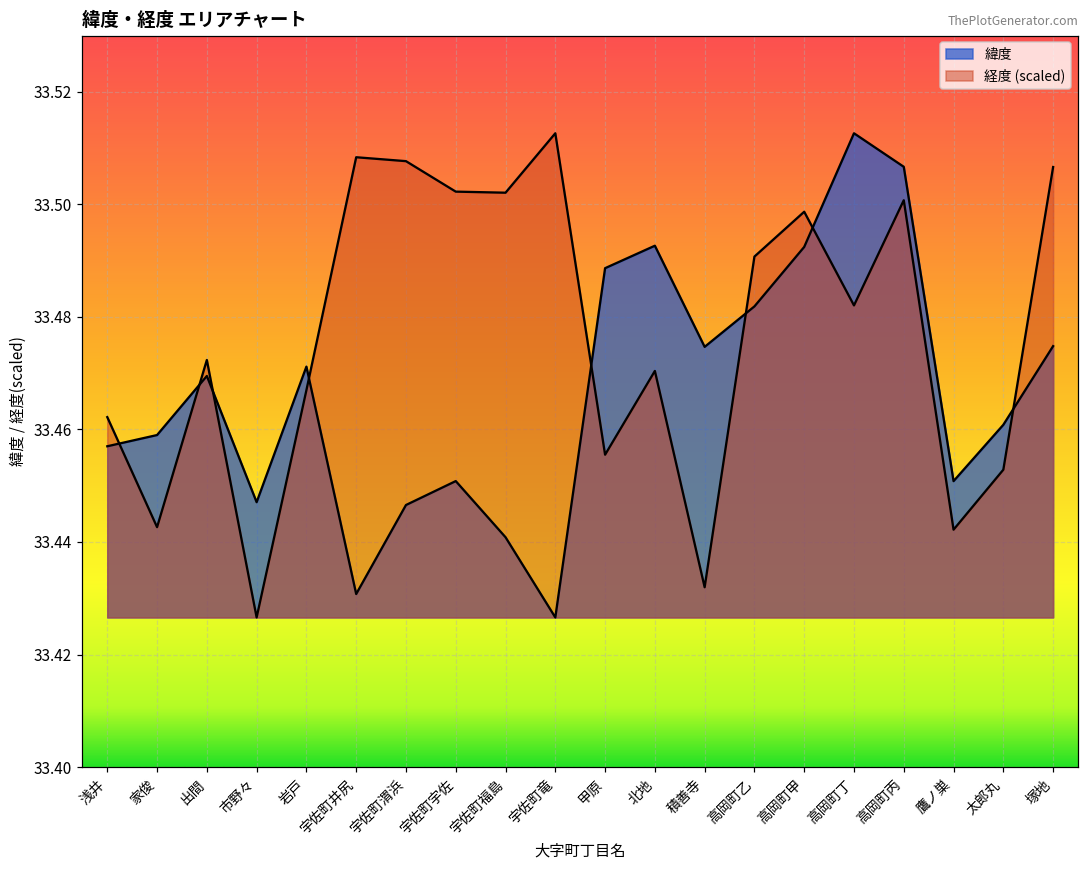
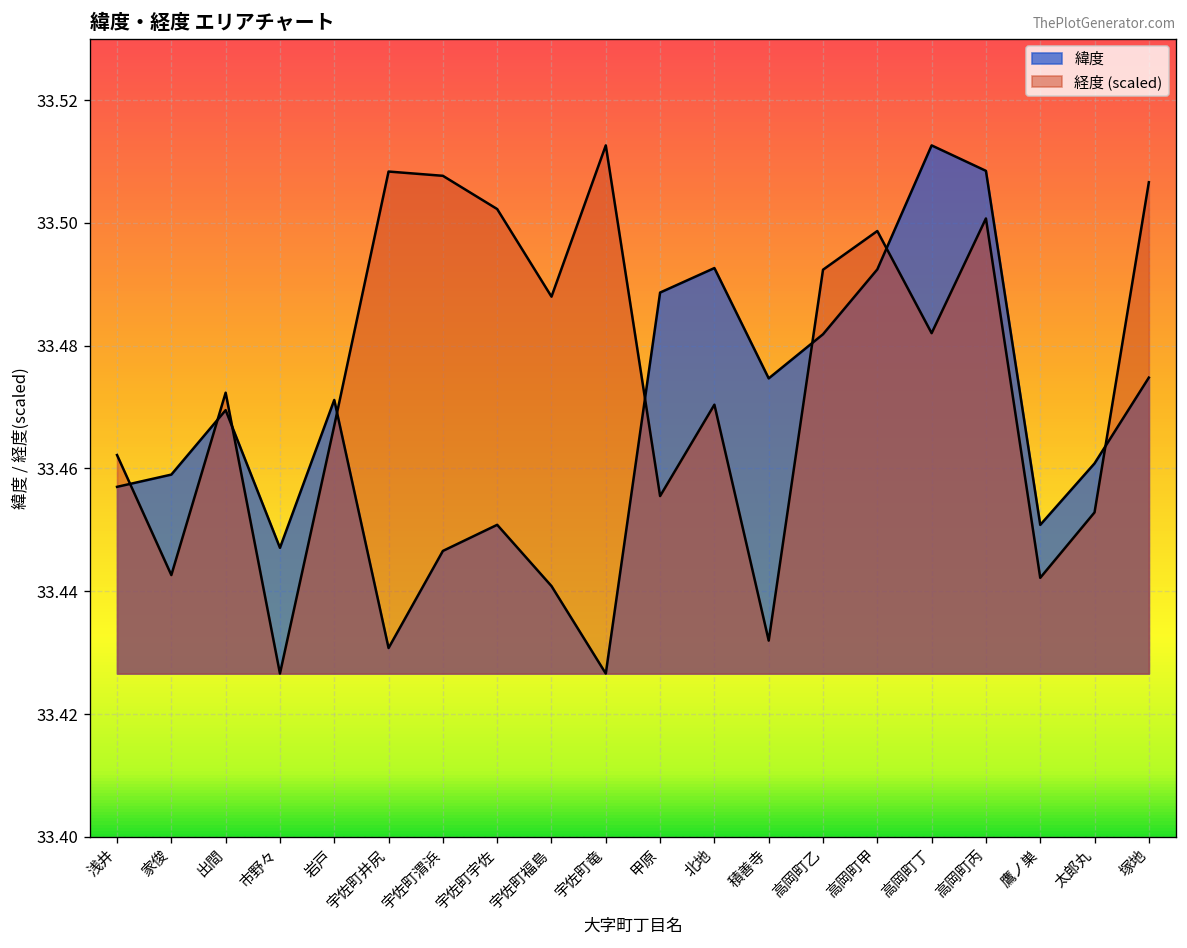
  {
    "緯度": {
      "浅井": 33.457,
      "家俊": 33.459,
      "出間": 33.470,
      "市野々": 33.447,
      "岩戸": 33.471,
      "宇佐町井尻": 33.431,
      "宇佐町渭浜": 33.447,
      "宇佐町宇佐": 33.451,
      "宇佐町福島": 33.441,
      "宇佐町竜": 33.427,
      "甲原": 33.489,
      "北地": 33.493,
      "積善寺": 33.475,
      "高岡町乙": 33.482,
      "高岡町甲": 33.492,
      "高岡町丁": 33.513,
-     "高岡町丙": 33.507,
+     "高岡町丙": 33.508,
      "鷹ノ巣": 33.451,
      "太郎丸": 33.461,
      "塚地": 33.475
    },
    "経度 (scaled)": {
      "浅井": 33.462,
      "家俊": 33.443,
      "出間": 33.472,
      "市野々": 33.427,
      "岩戸": 33.467,
      "宇佐町井尻": 33.508,
      "宇佐町渭浜": 33.508,
      "宇佐町宇佐": 33.502,
-     "宇佐町福島": 33.502,
+     "宇佐町福島": 33.488,
      "宇佐町竜": 33.513,
      "甲原": 33.456,
      "北地": 33.470,
      "積善寺": 33.432,
-     "高岡町乙": 33.491,
+     "高岡町乙": 33.492,
      "高岡町甲": 33.499,
      "高岡町丁": 33.482,
      "高岡町丙": 33.501,
      "鷹ノ巣": 33.442,
      "太郎丸": 33.453,
      "塚地": 33.507
    }
  }
